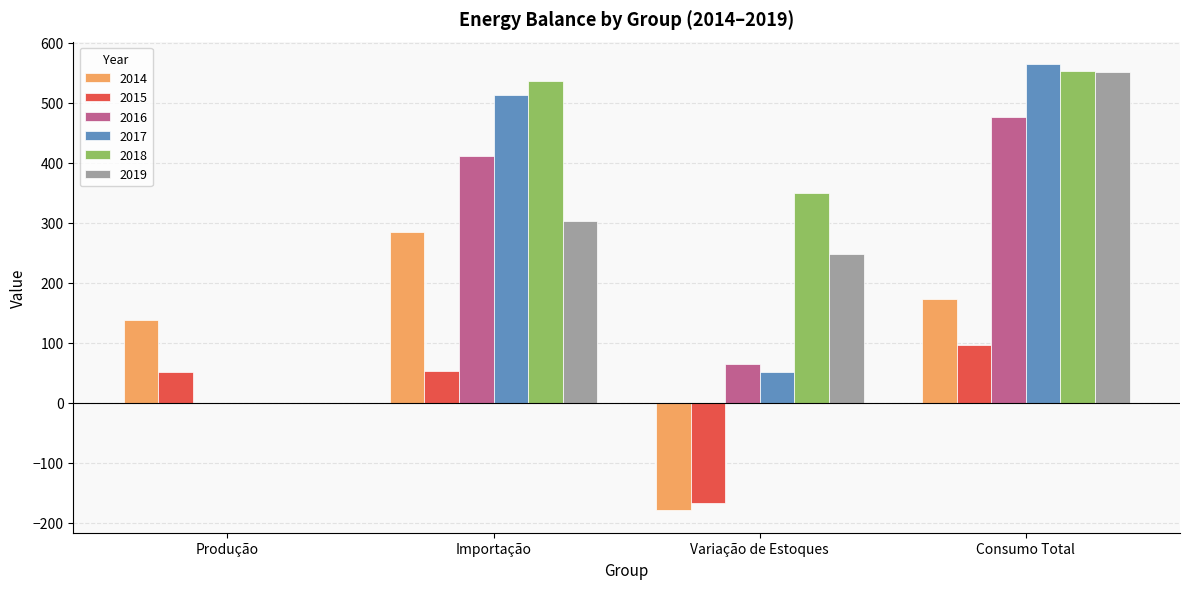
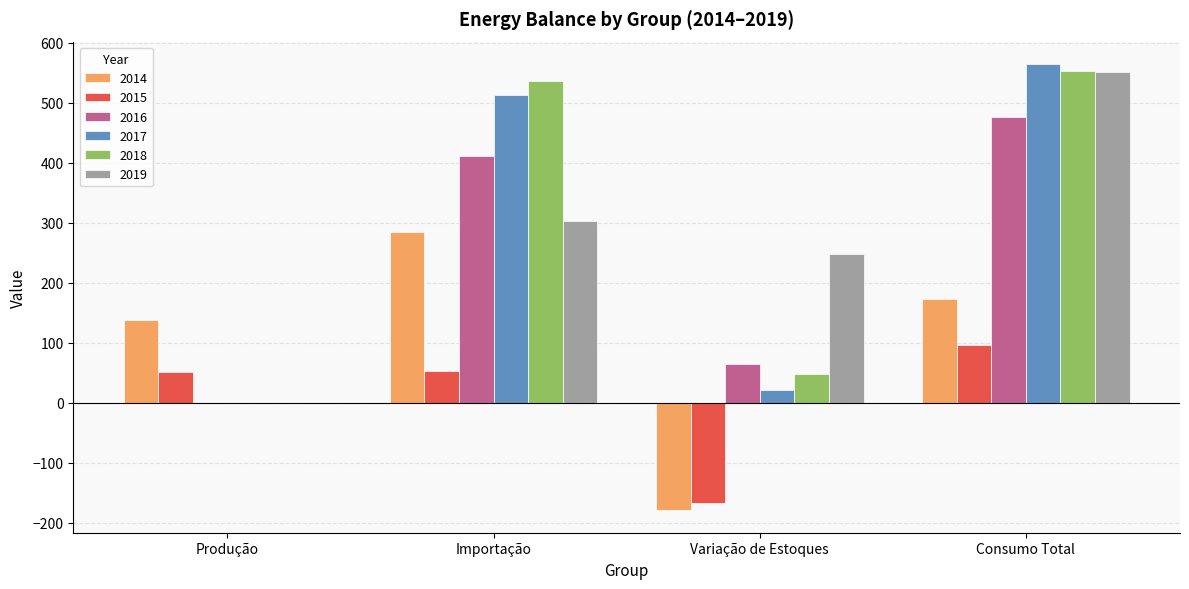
  {
    "2014": {
      "Produção": 140,
      "Importação": 280,
      "Variação de Estoques": -180,
      "Consumo Total": 170
    },
    "2015": {
      "Produção": 50,
      "Importação": 50,
      "Variação de Estoques": -170,
      "Consumo Total": 100
    },
    "2016": {
      "Produção": 0,
      "Importação": 410,
      "Variação de Estoques": 60,
      "Consumo Total": 480
    },
    "2017": {
      "Produção": 0,
      "Importação": 510,
-     "Variação de Estoques": 50,
+     "Variação de Estoques": 20,
      "Consumo Total": 560
    },
    "2018": {
      "Produção": 0,
      "Importação": 540,
-     "Variação de Estoques": 350,
+     "Variação de Estoques": 50,
      "Consumo Total": 550
    },
    "2019": {
      "Produção": 0,
      "Importação": 300,
      "Variação de Estoques": 250,
      "Consumo Total": 550
    }
  }
